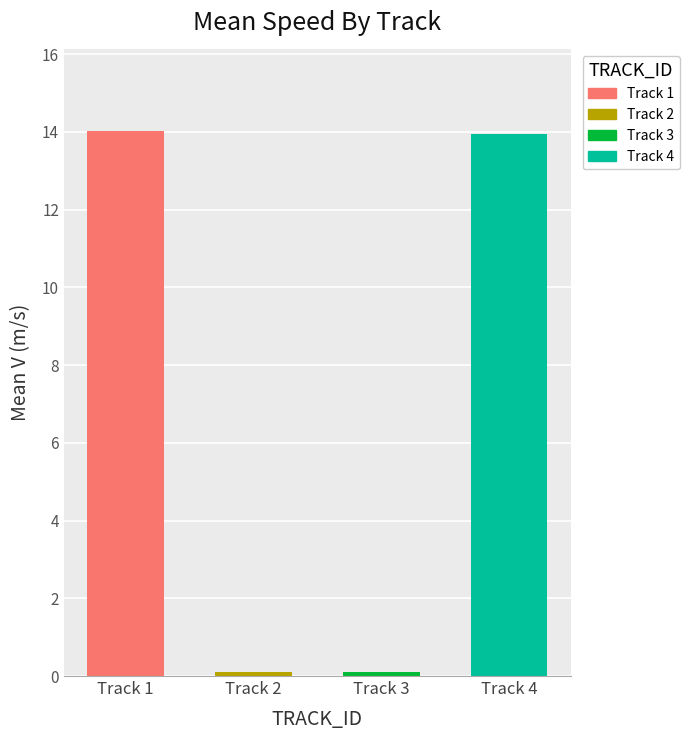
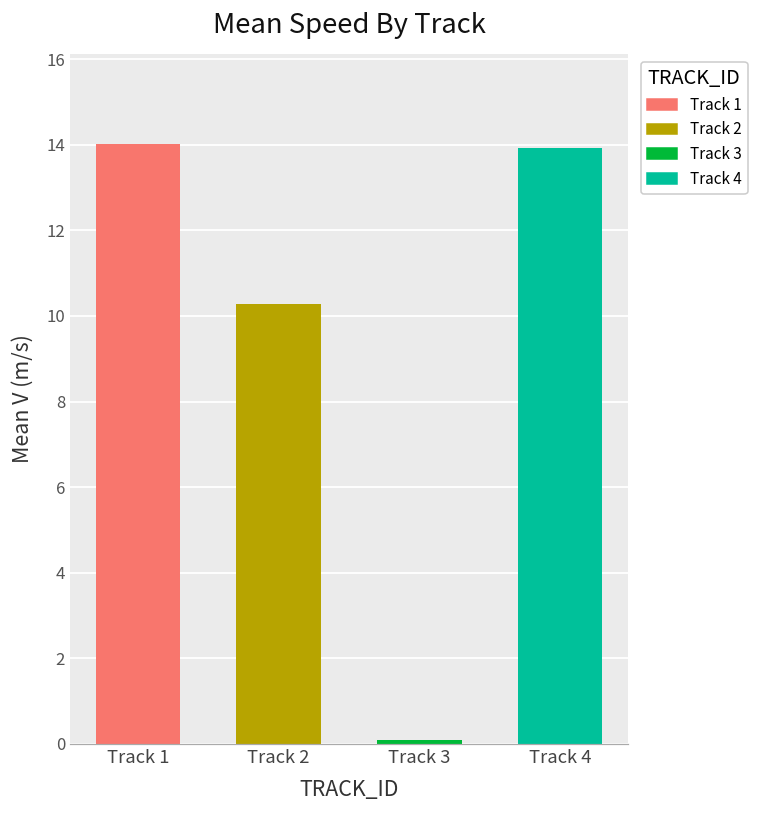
  {
    "Track 1": 14.0,
-   "Track 2": 0.1,
+   "Track 2": 10.3,
    "Track 3": 0.1,
    "Track 4": 13.9
  }
